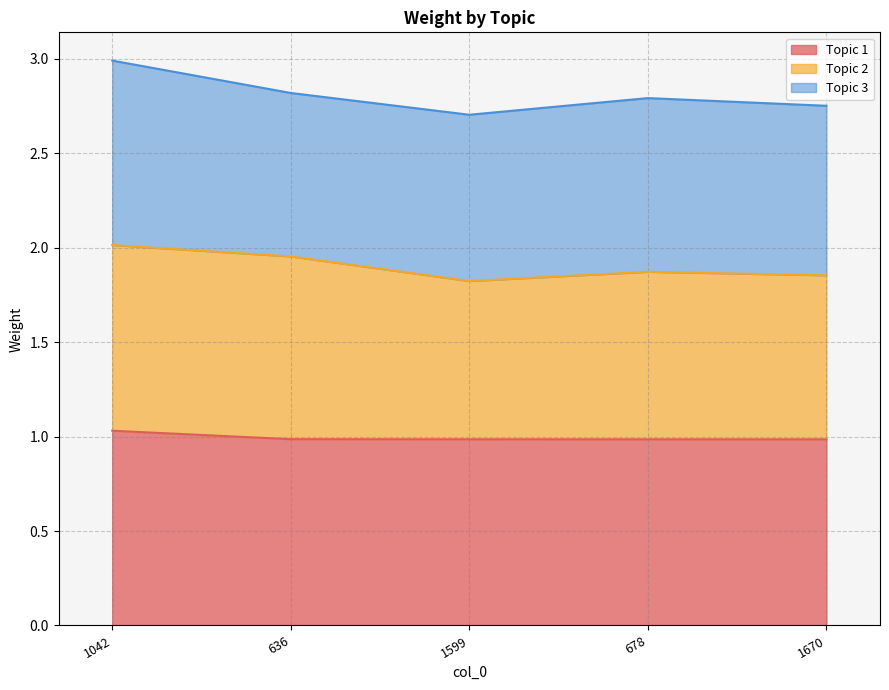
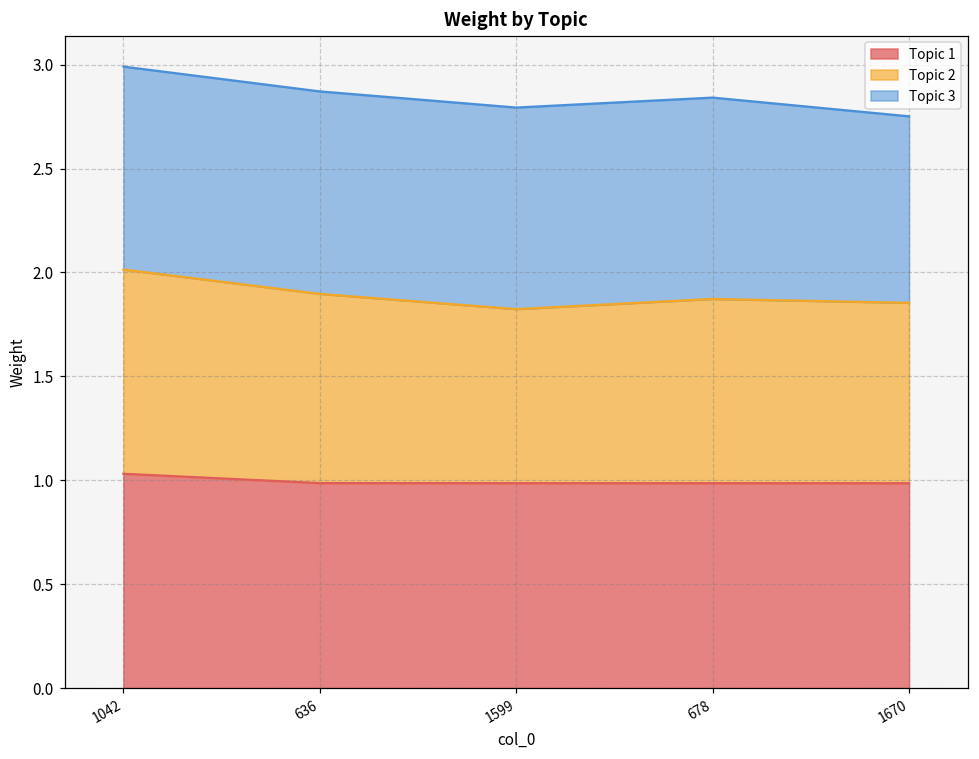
  {
    "Topic 1": {
      "1042": 1.03,
      "636": 0.99,
      "1599": 0.99,
      "678": 0.99,
      "1670": 0.99
    },
    "Topic 2": {
      "1042": 0.98,
-     "636": 0.97,
+     "636": 0.91,
      "1599": 0.84,
      "678": 0.89,
      "1670": 0.87
    },
    "Topic 3": {
      "1042": 0.98,
-     "636": 0.87,
-     "1599": 0.88,
-     "678": 0.92,
+     "636": 0.97,
+     "1599": 0.97,
+     "678": 0.97,
      "1670": 0.90
    }
  }
